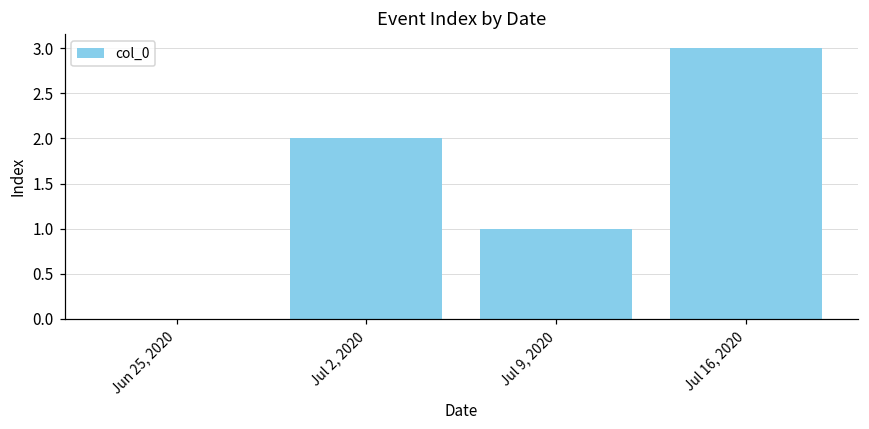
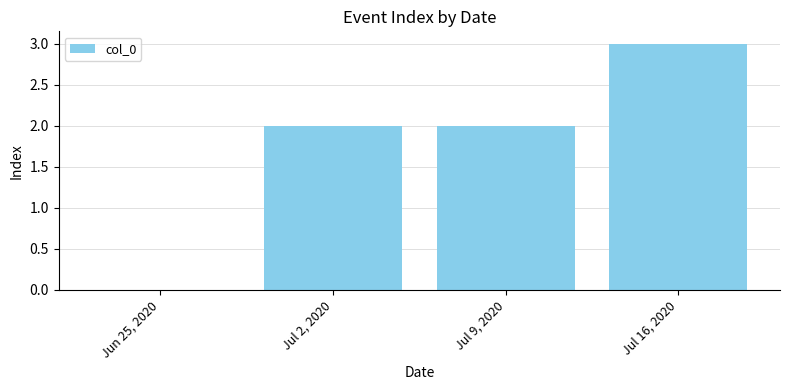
  {
    "Jun 25, 2020": 0,
    "Jul 2, 2020": 2,
-   "Jul 9, 2020": 1,
+   "Jul 9, 2020": 2,
    "Jul 16, 2020": 3
  }
